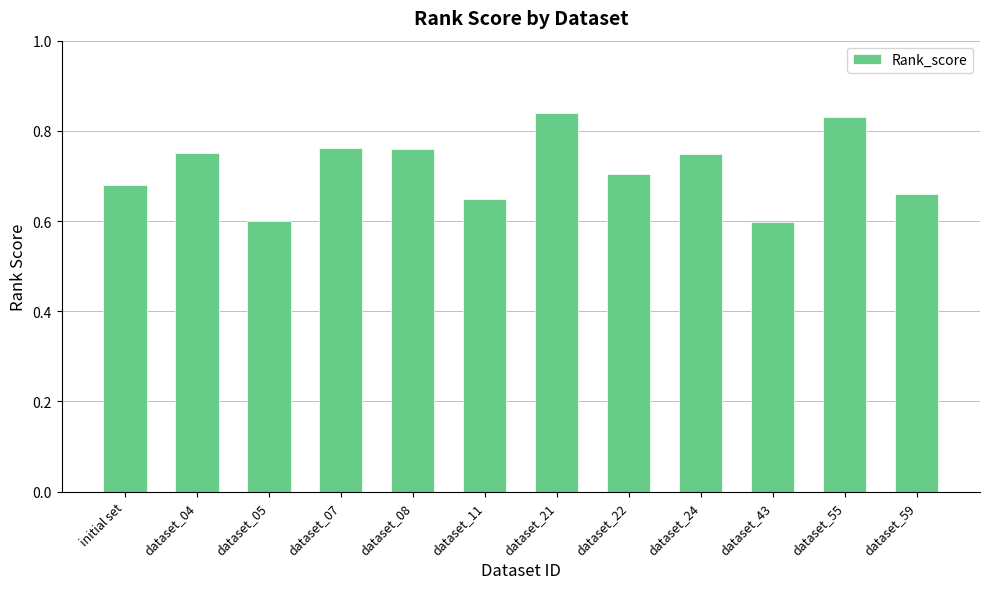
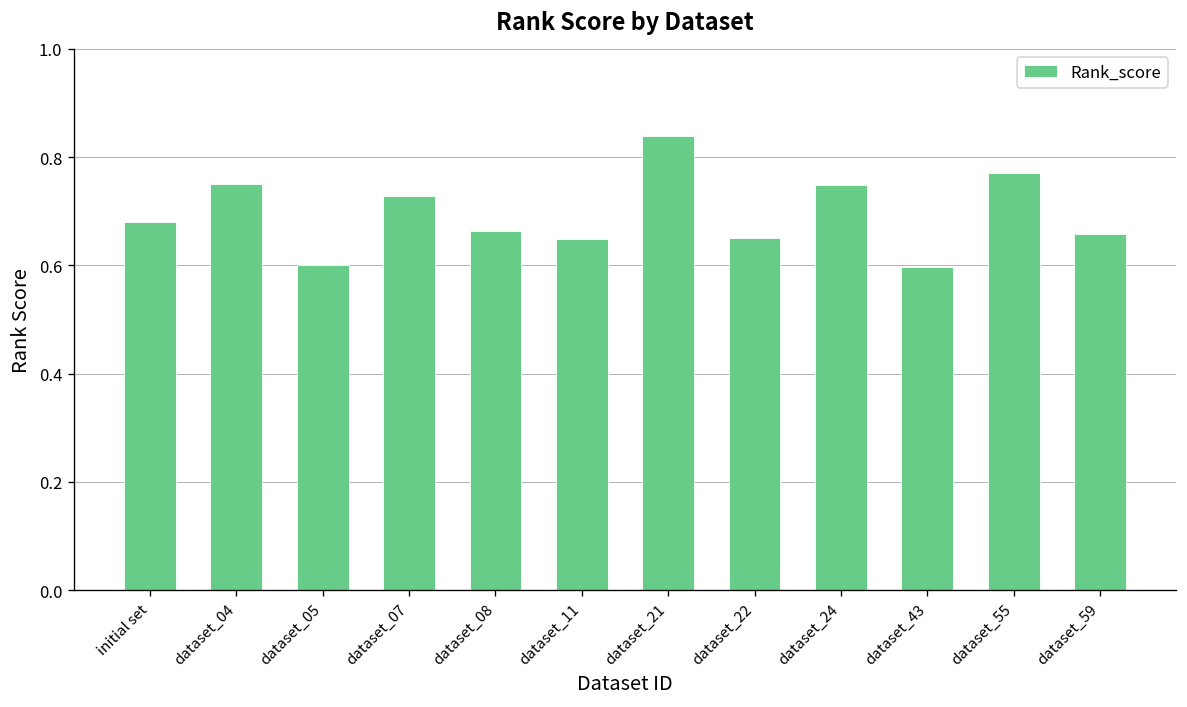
  {
    "initial set": 0.68,
    "dataset_04": 0.75,
    "dataset_05": 0.60,
-   "dataset_07": 0.76,
-   "dataset_08": 0.76,
+   "dataset_07": 0.73,
+   "dataset_08": 0.66,
    "dataset_11": 0.65,
    "dataset_21": 0.84,
-   "dataset_22": 0.71,
+   "dataset_22": 0.65,
    "dataset_24": 0.75,
    "dataset_43": 0.60,
-   "dataset_55": 0.83,
+   "dataset_55": 0.77,
    "dataset_59": 0.66
  }
